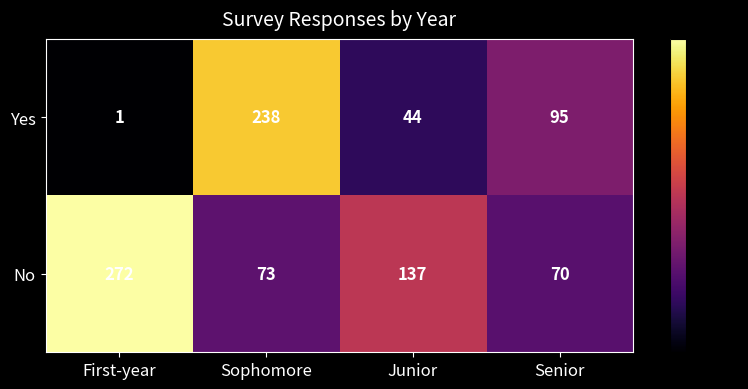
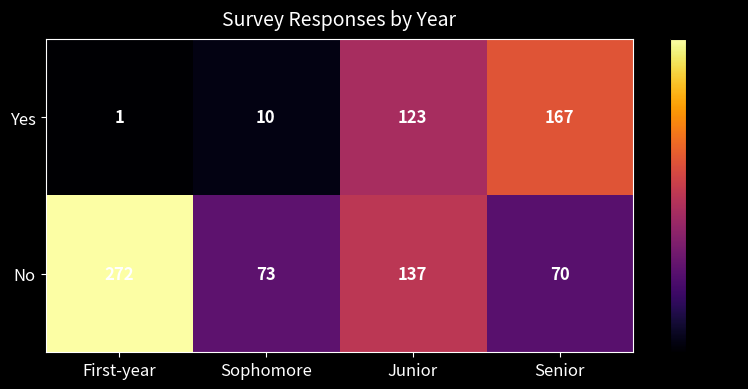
  {
    "Yes": {
      "First-year": 1,
-     "Sophomore": 238,
-     "Junior": 44,
-     "Senior": 95
+     "Sophomore": 10,
+     "Junior": 123,
+     "Senior": 167
    },
    "No": {
      "First-year": 272,
      "Sophomore": 73,
      "Junior": 137,
      "Senior": 70
    }
  }
